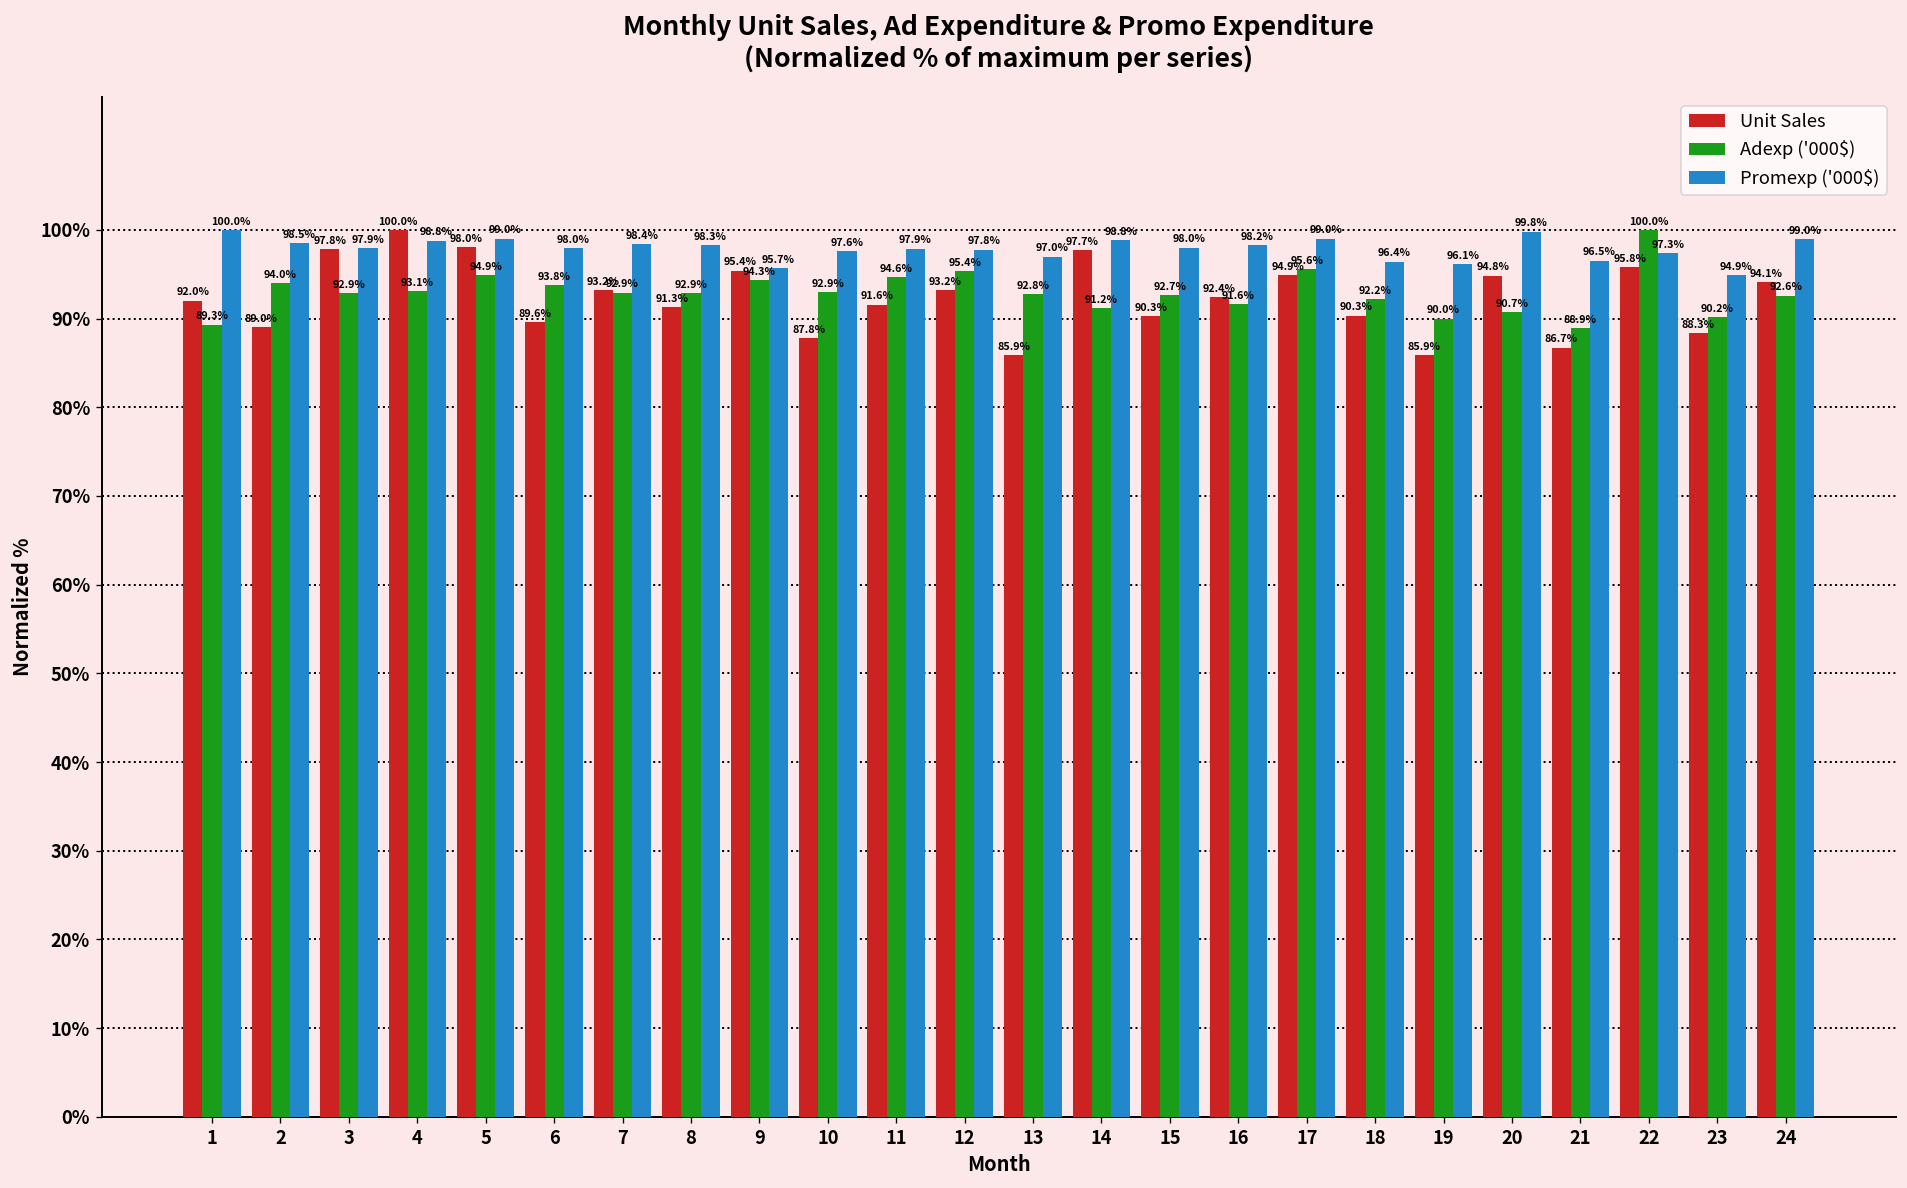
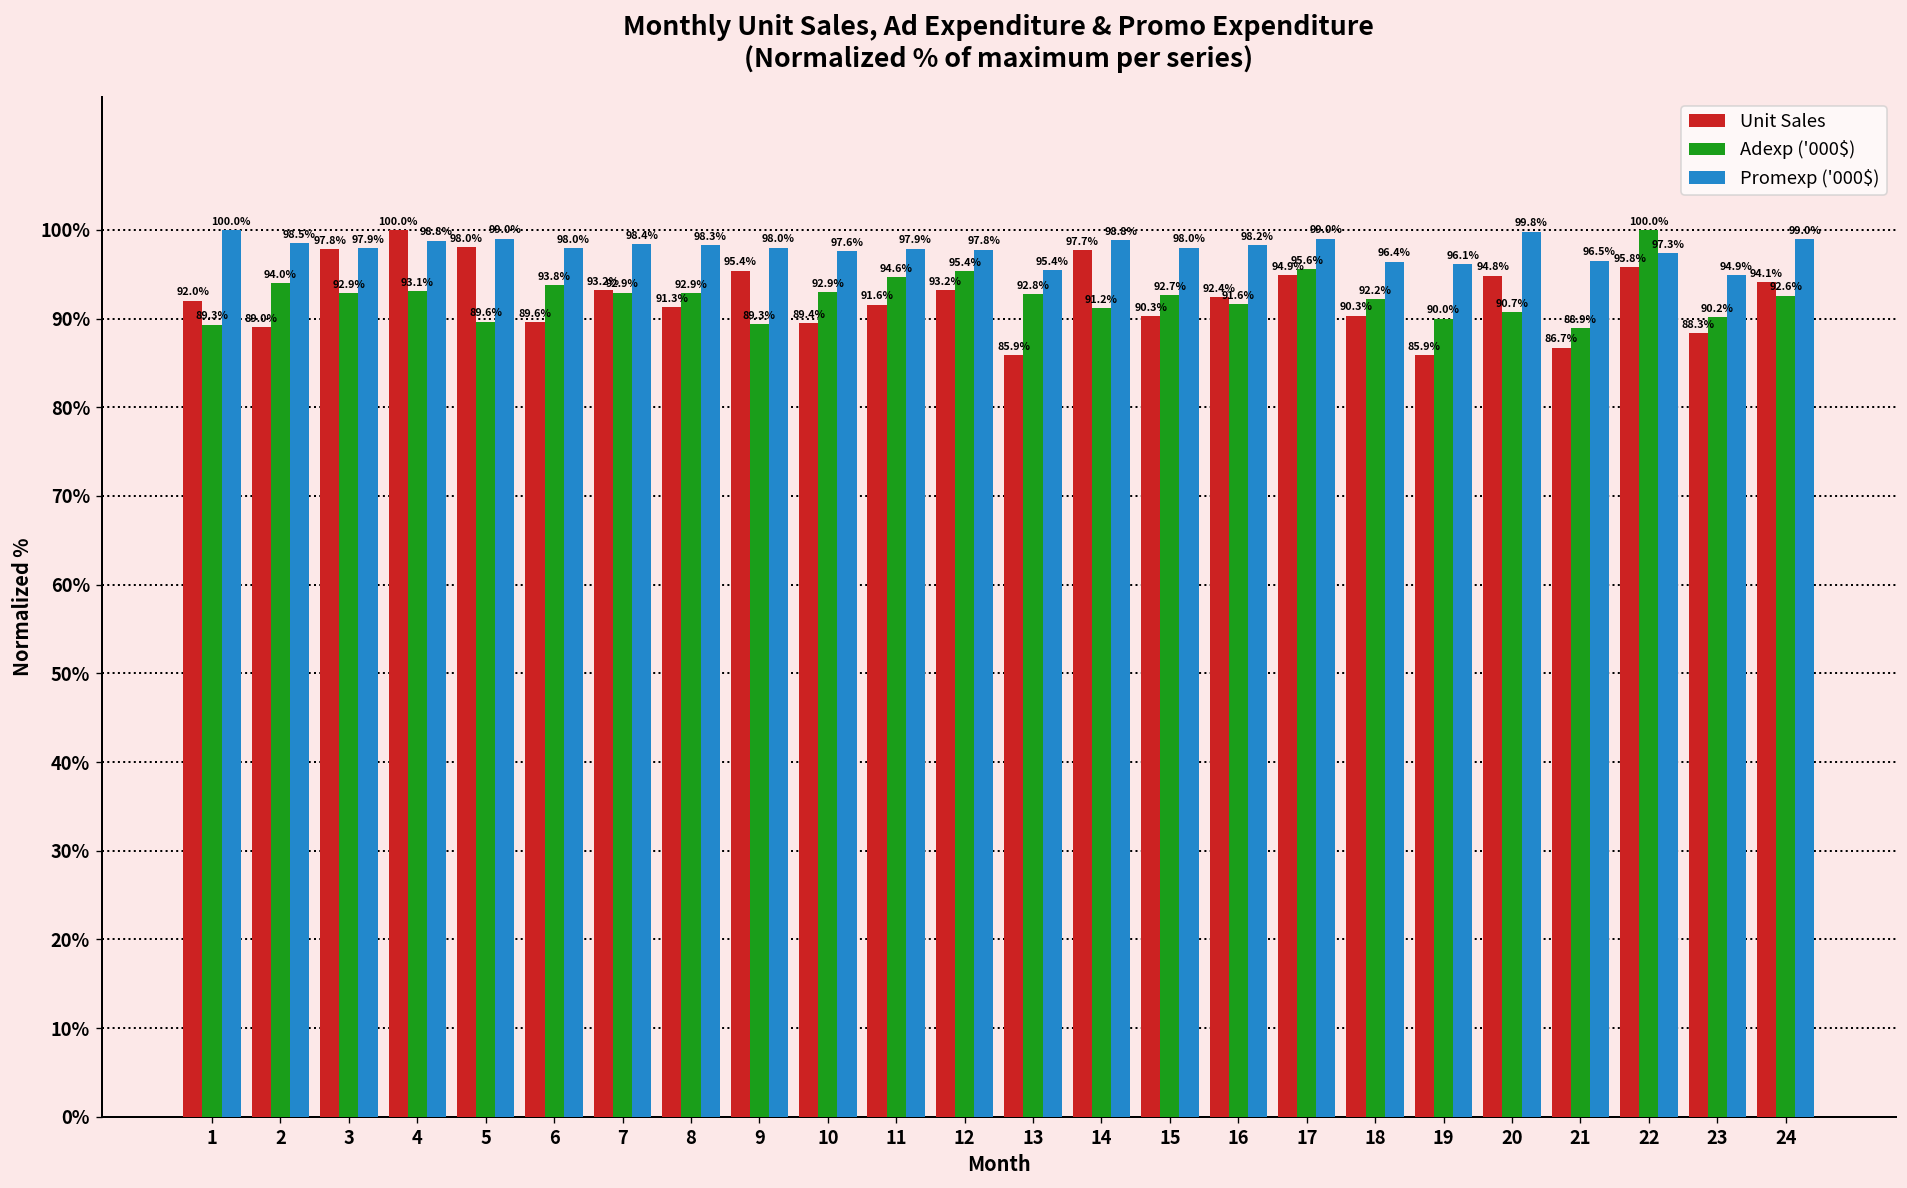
  {
    "Unit Sales": {
      "1": "92.0%",
      "2": "89.0%",
      "3": "97.8%",
      "4": "100.0%",
      "5": "98.0%",
      "6": "89.6%",
      "8": "91.3%",
      "9": "95.4%",
-     "10": "87.8%",
+     "10": "89.4%",
      "11": "91.6%",
      "12": "93.2%",
      "13": "85.9%",
      "14": "97.7%",
      "15": "90.3%",
      "16": "92.4%",
      "18": "90.3%",
      "19": "85.9%",
      "20": "94.8%",
      "21": "86.7%",
      "22": "95.8%",
      "23": "88.3%",
      "24": "94.1%"
    },
    "Adexp ('000$)": {
      "1": "89.3%",
      "2": "94.0%",
      "3": "92.9%",
      "4": "93.1%",
-     "5": "94.9%",
+     "5": "89.6%",
      "6": "93.8%",
      "8": "92.9%",
-     "9": "94.3%",
+     "9": "89.3%",
      "10": "92.9%",
      "11": "94.6%",
      "12": "95.4%",
      "13": "92.8%",
      "14": "91.2%",
      "15": "92.7%",
      "16": "91.6%",
      "18": "92.2%",
      "19": "90.0%",
      "20": "90.7%",
      "21": "88.9%",
      "22": "100.0%",
      "23": "90.2%",
      "24": "92.6%"
    },
    "Promexp ('000$)": {
      "1": "100.0%",
      "2": "98.5%",
      "3": "97.9%",
      "4": "98.8%",
      "5": "99.0%",
      "6": "98.0%",
      "7": "98.4%",
      "8": "98.3%",
-     "9": "95.7%",
+     "9": "98.0%",
      "10": "97.6%",
      "11": "97.9%",
      "12": "97.8%",
-     "13": "97.0%",
+     "13": "95.4%",
      "14": "98.8%",
      "15": "98.0%",
      "16": "98.2%",
      "17": "99.0%",
      "18": "96.4%",
      "19": "96.1%",
      "20": "99.8%",
      "21": "96.5%",
      "22": "97.3%",
      "23": "94.9%",
      "24": "99.0%"
    }
  }
